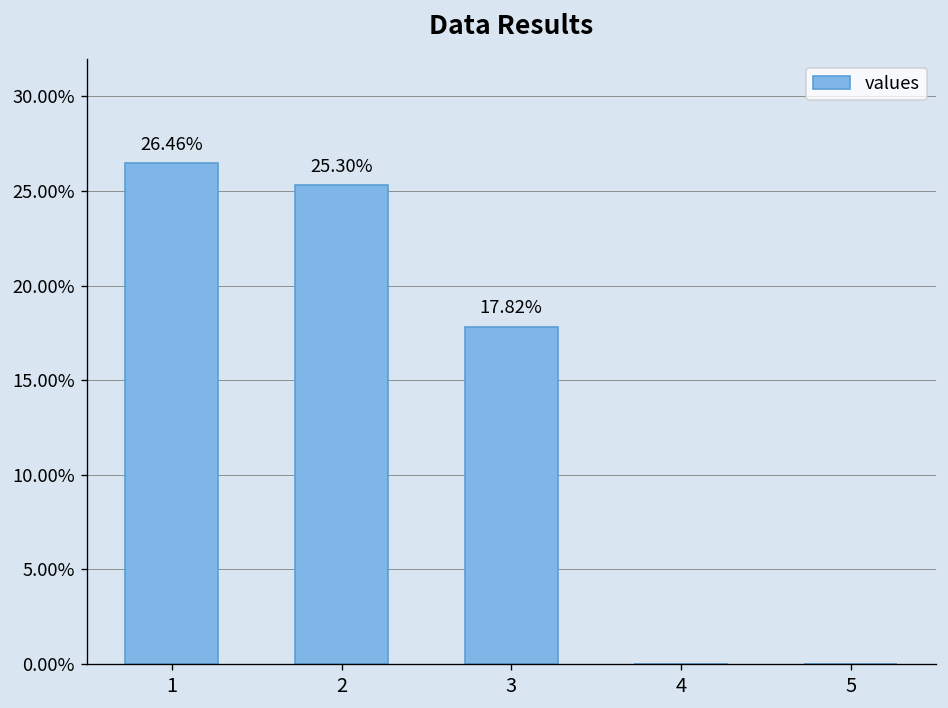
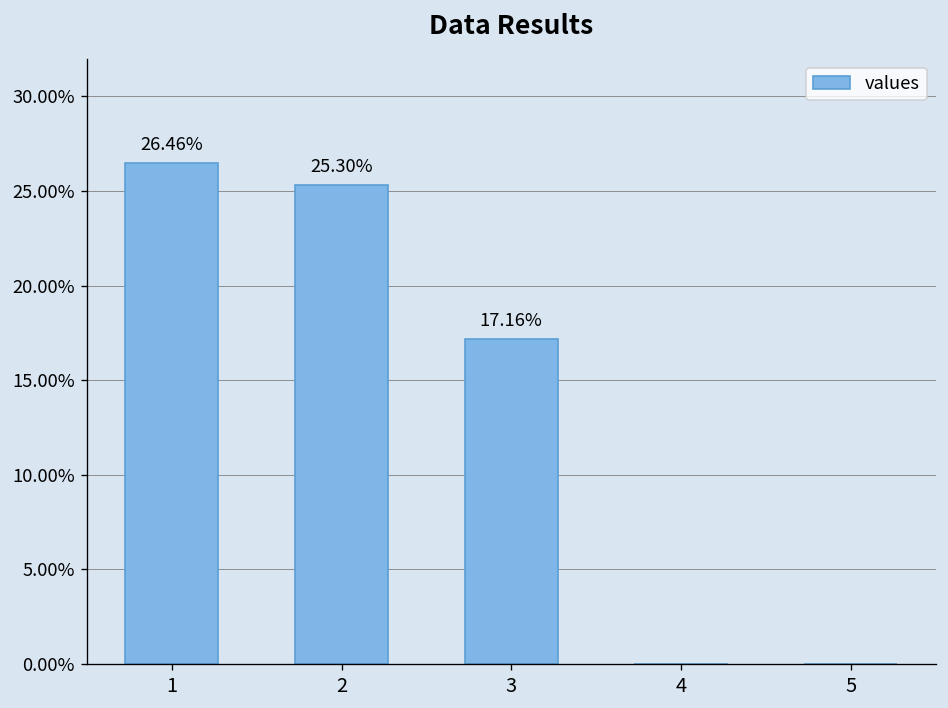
  {
    "1": "26.46%",
    "2": "25.30%",
-   "3": "17.82%"
+   "3": "17.16%"
  }
